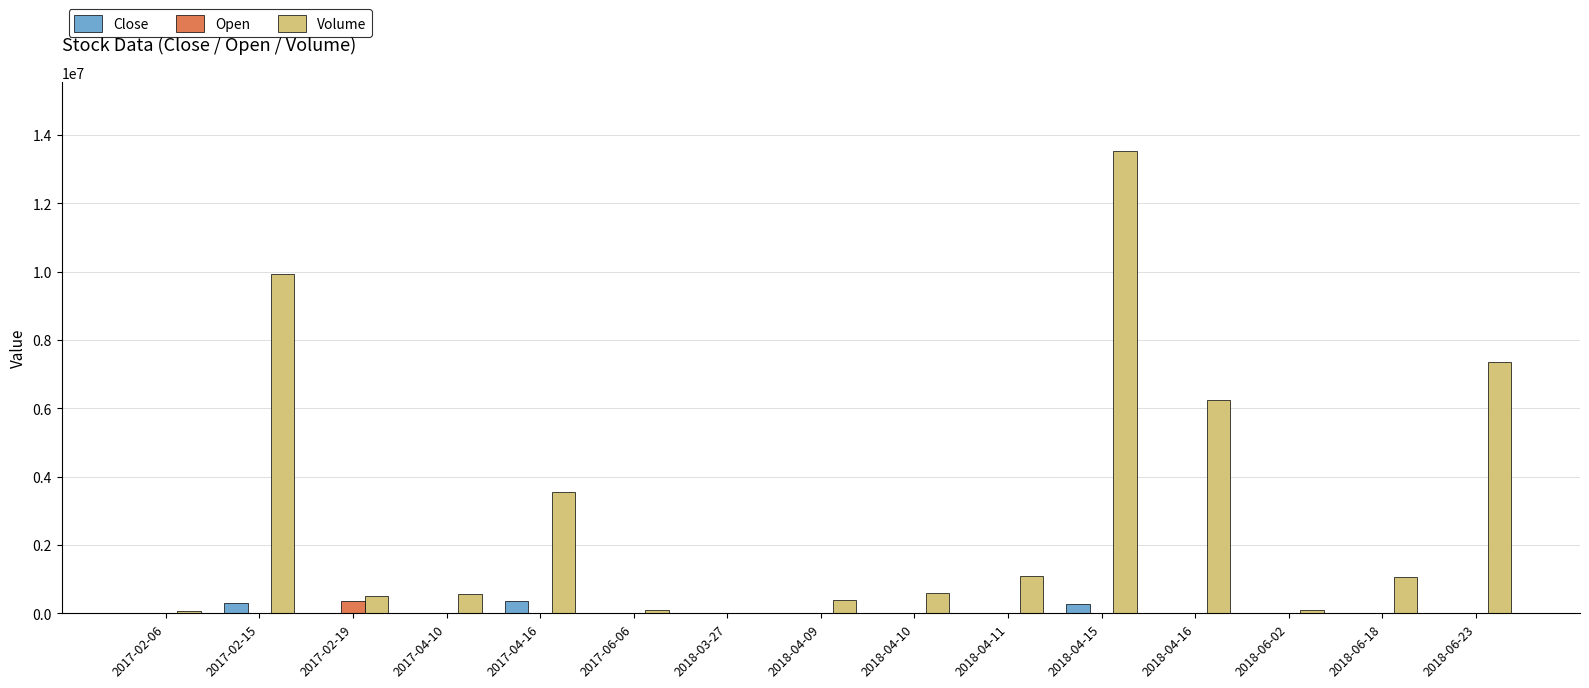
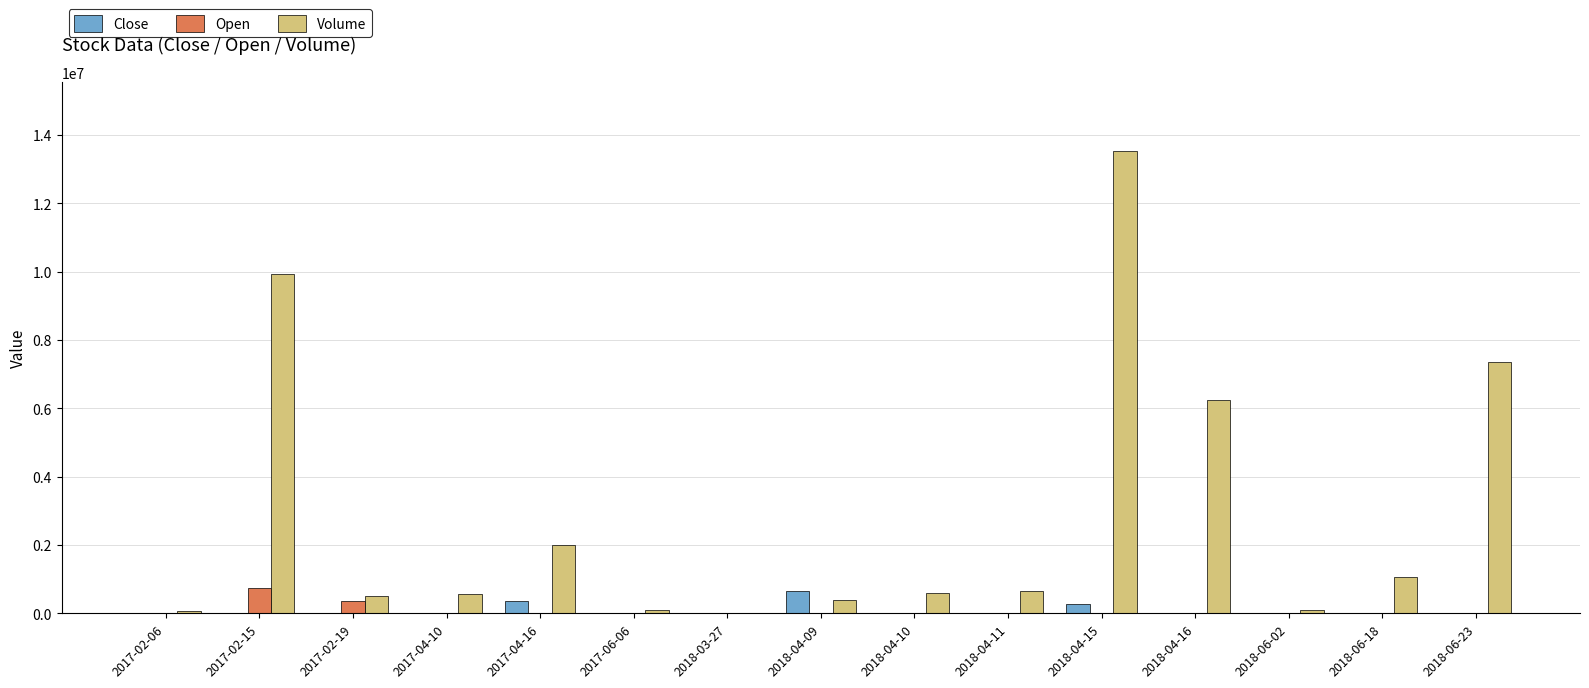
  {
    "Close": {
-     "2017-02-15": 300000,
+     "2017-02-15": 0,
      "2017-04-16": 400000,
-     "2018-04-09": 0,
+     "2018-04-09": 600000,
      "2018-04-15": 300000
    },
    "Open": {
-     "2017-02-15": 0,
+     "2017-02-15": 700000,
      "2017-02-19": 300000
    },
    "Volume": {
      "2017-02-15": 9900000,
      "2017-02-19": 500000,
      "2017-04-10": 600000,
-     "2017-04-16": 3600000,
+     "2017-04-16": 2000000,
      "2017-06-06": 100000,
      "2018-04-09": 400000,
      "2018-04-10": 600000,
-     "2018-04-11": 1100000,
+     "2018-04-11": 700000,
      "2018-04-15": 13500000,
      "2018-04-16": 6200000,
      "2018-06-02": 100000,
      "2018-06-18": 1000000,
      "2018-06-23": 7400000
    }
  }
